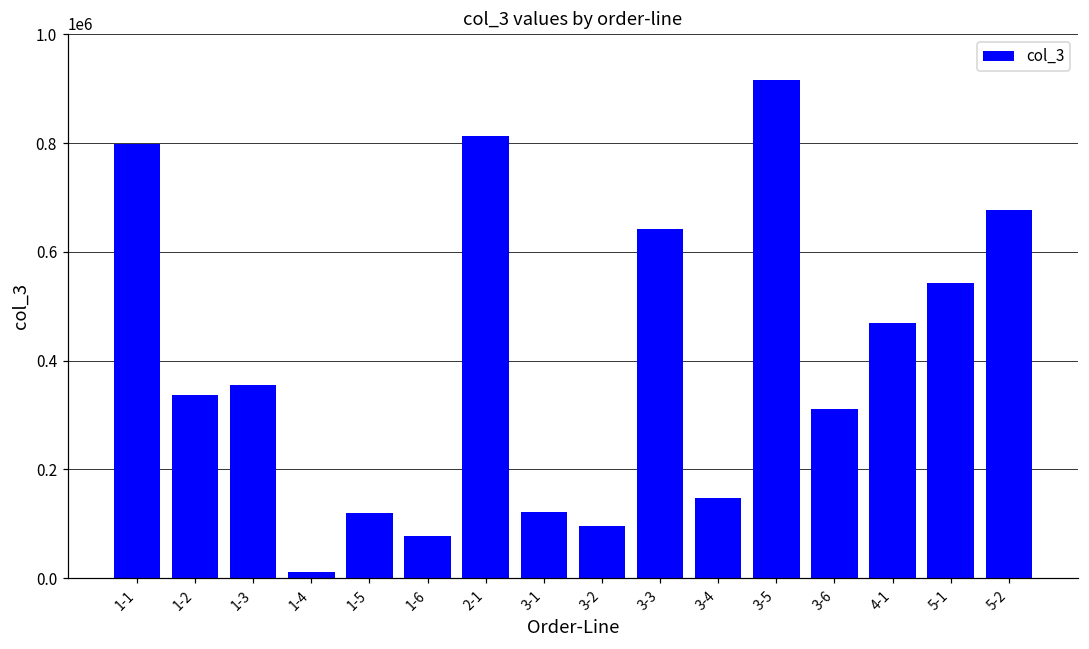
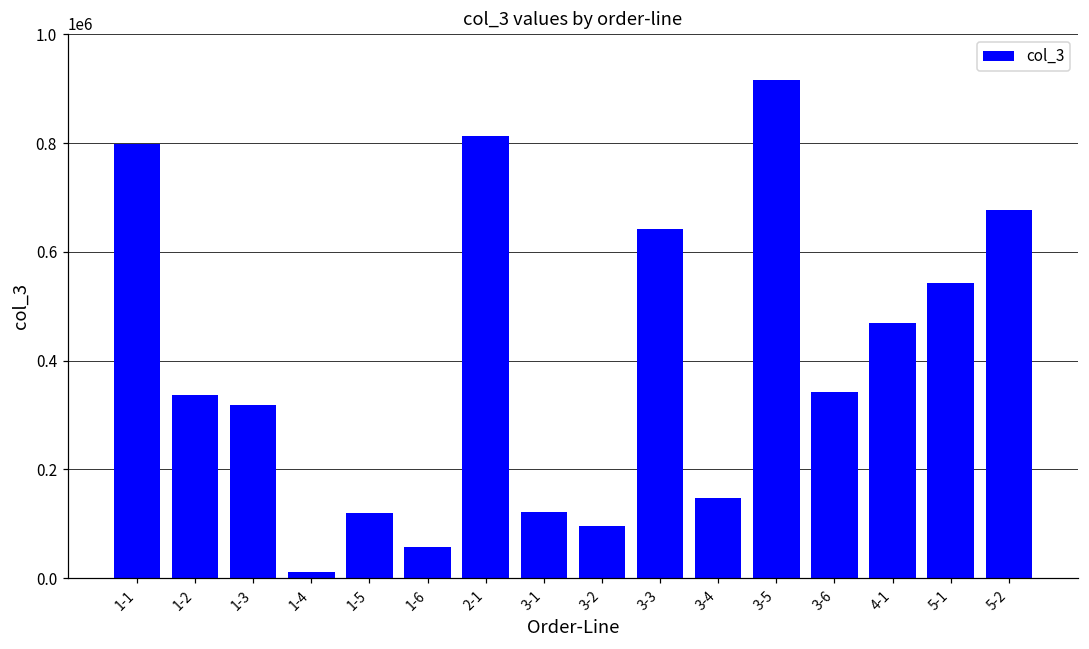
  {
    "1-1": 800000,
    "1-2": 340000,
-   "1-3": 350000,
+   "1-3": 320000,
    "1-4": 10000,
    "1-5": 120000,
-   "1-6": 80000,
+   "1-6": 60000,
    "2-1": 810000,
    "3-1": 120000,
    "3-2": 100000,
    "3-3": 640000,
    "3-4": 150000,
    "3-5": 920000,
-   "3-6": 310000,
+   "3-6": 340000,
    "4-1": 470000,
    "5-1": 540000,
    "5-2": 680000
  }
